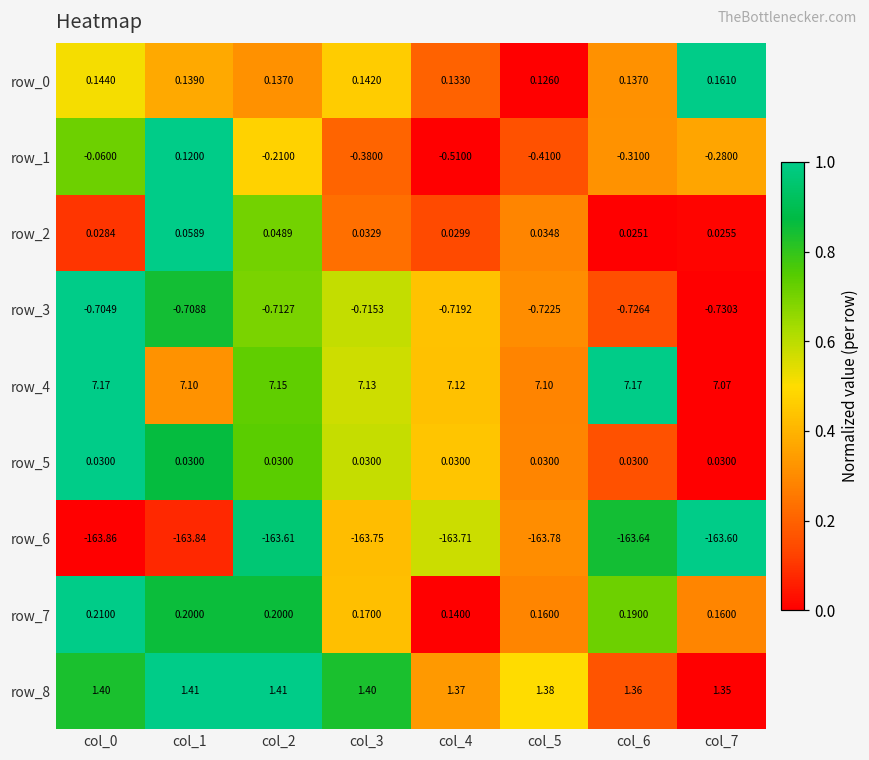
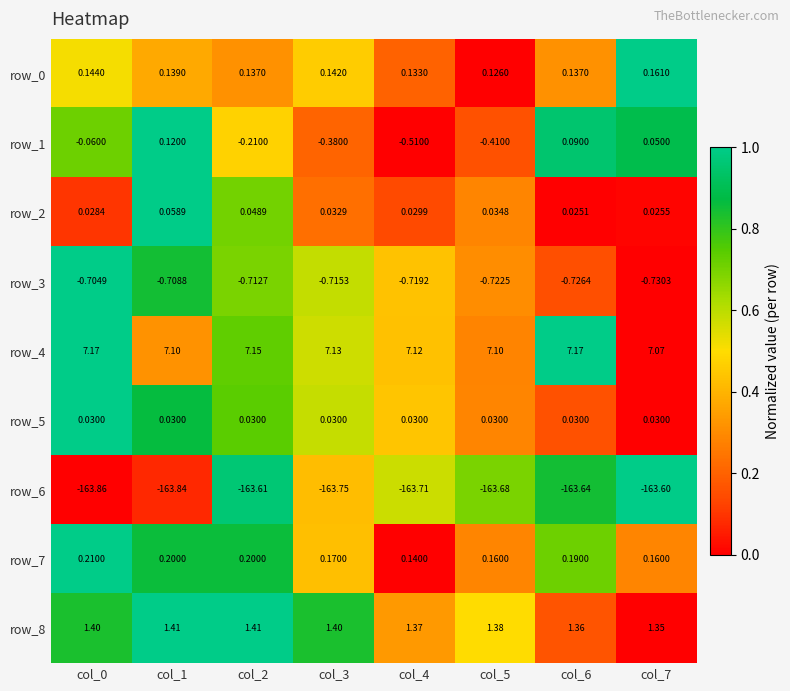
  {
    "row_0": {
      "col_0": 0.1440,
      "col_1": 0.1390,
      "col_2": 0.1370,
      "col_3": 0.1420,
      "col_4": 0.1330,
      "col_5": 0.1260,
      "col_6": 0.1370,
      "col_7": 0.1610
    },
    "row_1": {
      "col_0": -0.0600,
      "col_1": 0.1200,
      "col_2": -0.2100,
      "col_3": -0.3800,
      "col_4": -0.5100,
      "col_5": -0.4100,
-     "col_6": -0.3100,
-     "col_7": -0.2800
+     "col_6": 0.0900,
+     "col_7": 0.0500
    },
    "row_2": {
      "col_0": 0.0284,
      "col_1": 0.0589,
      "col_2": 0.0489,
      "col_3": 0.0329,
      "col_4": 0.0299,
      "col_5": 0.0348,
      "col_6": 0.0251,
      "col_7": 0.0255
    },
    "row_3": {
      "col_0": -0.7049,
      "col_1": -0.7088,
      "col_2": -0.7127,
      "col_3": -0.7153,
      "col_4": -0.7192,
      "col_5": -0.7225,
      "col_6": -0.7264,
      "col_7": -0.7303
    },
    "row_4": {
      "col_0": 7.17,
      "col_1": 7.10,
      "col_2": 7.15,
      "col_3": 7.13,
      "col_4": 7.12,
      "col_5": 7.10,
      "col_6": 7.17,
      "col_7": 7.07
    },
    "row_5": {
      "col_0": 0.0300,
      "col_1": 0.0300,
      "col_2": 0.0300,
      "col_3": 0.0300,
      "col_4": 0.0300,
      "col_5": 0.0300,
      "col_6": 0.0300,
      "col_7": 0.0300
    },
    "row_6": {
      "col_0": -163.86,
      "col_1": -163.84,
      "col_2": -163.61,
      "col_3": -163.75,
      "col_4": -163.71,
-     "col_5": -163.78,
+     "col_5": -163.68,
      "col_6": -163.64,
      "col_7": -163.60
    },
    "row_7": {
      "col_0": 0.2100,
      "col_1": 0.2000,
      "col_2": 0.2000,
      "col_3": 0.1700,
      "col_4": 0.1400,
      "col_5": 0.1600,
      "col_6": 0.1900,
      "col_7": 0.1600
    },
    "row_8": {
      "col_0": 1.40,
      "col_1": 1.41,
      "col_2": 1.41,
      "col_3": 1.40,
      "col_4": 1.37,
      "col_5": 1.38,
      "col_6": 1.36,
      "col_7": 1.35
    }
  }
